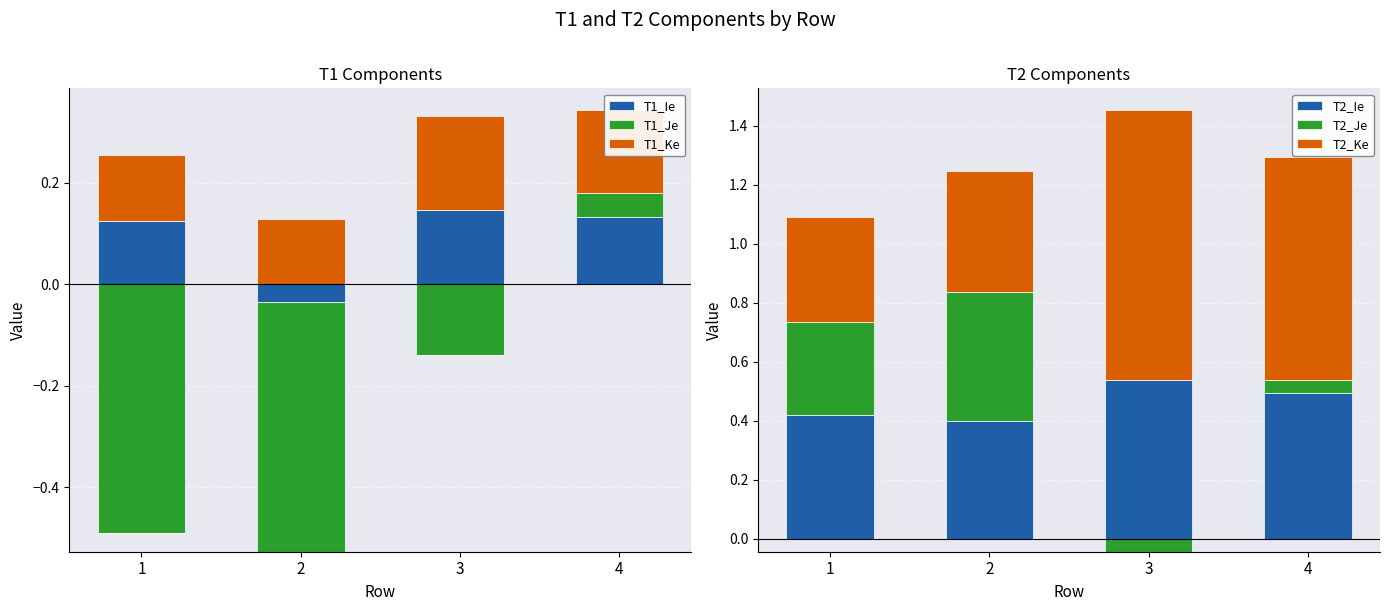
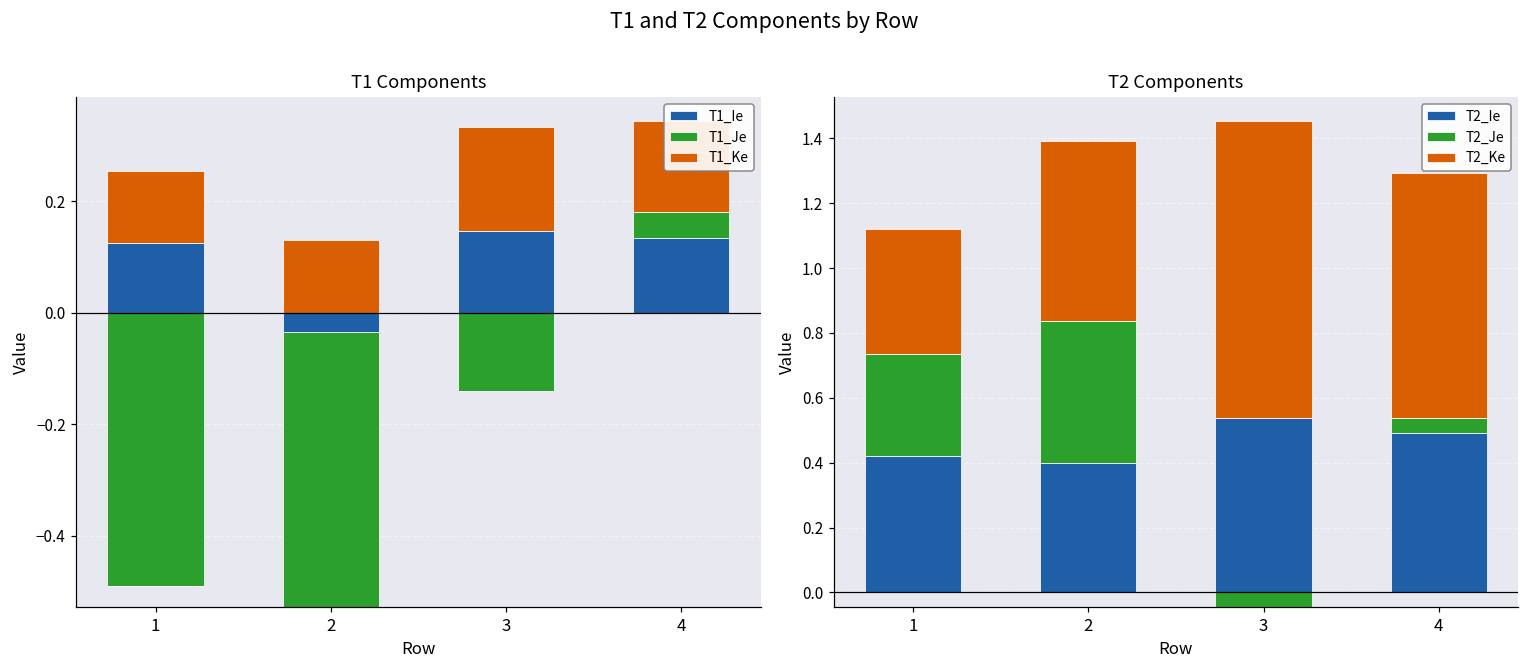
  {
    "T1 Components": {
      "T1_Ke": {
        "1": 0.13,
        "2": 0.13,
        "3": 0.19
      }
    },
    "T2 Components": {
      "T2_Ke": {
-       "1": 0.35,
-       "2": 0.41,
+       "1": 0.38,
+       "2": 0.56,
        "3": 0.91,
        "4": 0.76
      }
    }
  }
